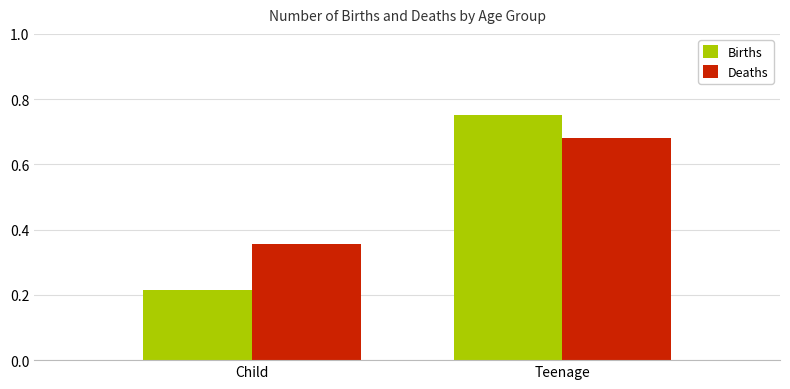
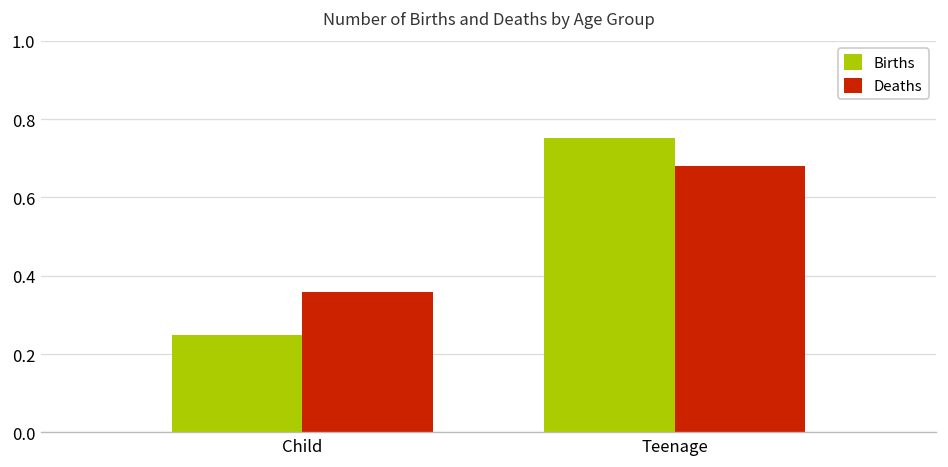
  {
    "Births": {
-     "Child": 0.22,
+     "Child": 0.25,
      "Teenage": 0.75
    },
    "Deaths": {
      "Child": 0.36,
      "Teenage": 0.68
    }
  }
